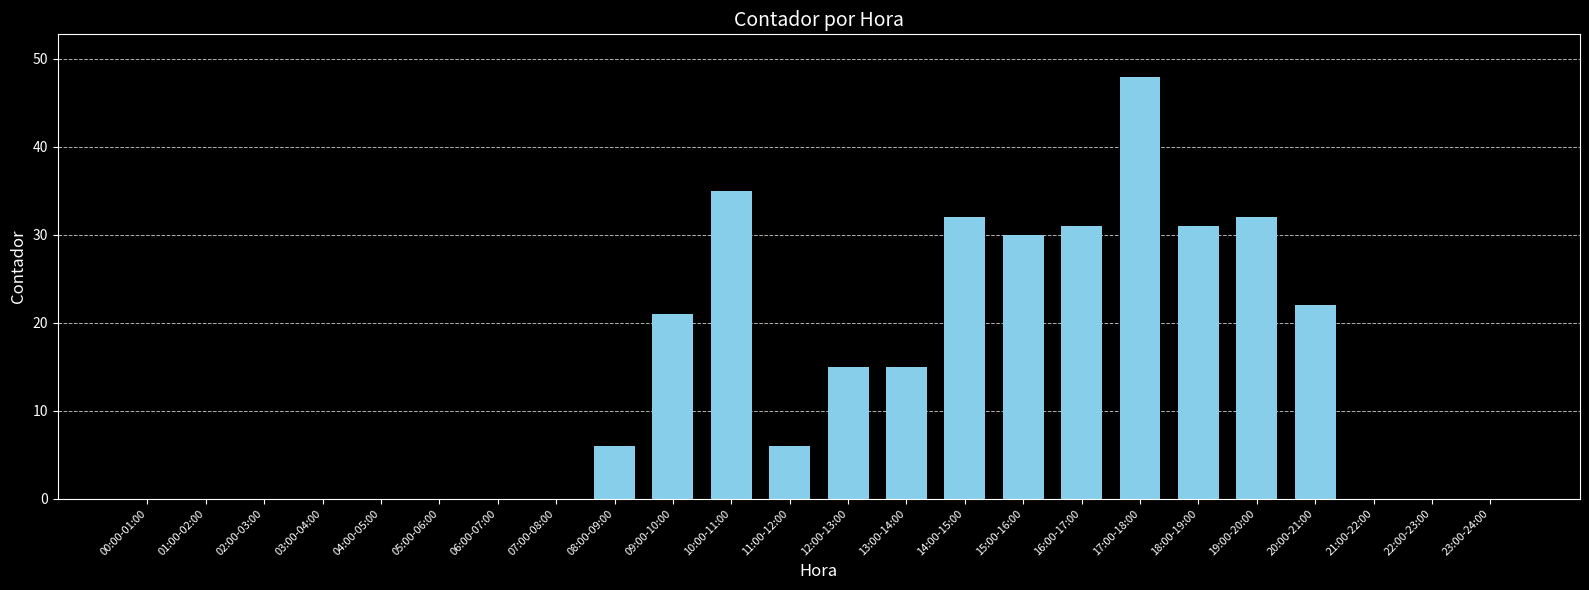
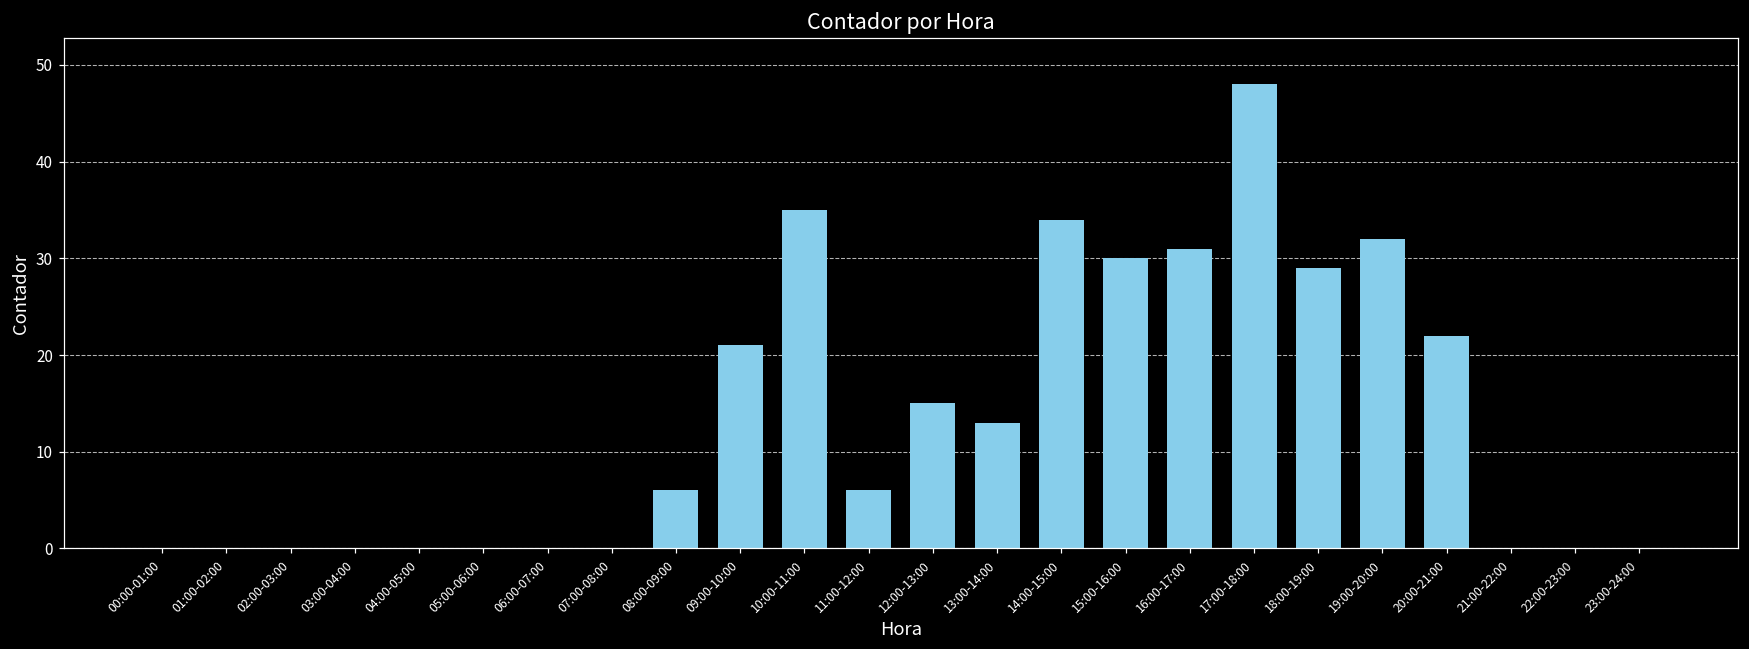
  {
    "00:00-01:00": 0,
    "01:00-02:00": 0,
    "02:00-03:00": 0,
    "03:00-04:00": 0,
    "04:00-05:00": 0,
    "05:00-06:00": 0,
    "06:00-07:00": 0,
    "07:00-08:00": 0,
    "08:00-09:00": 6,
    "09:00-10:00": 21,
    "10:00-11:00": 35,
    "11:00-12:00": 6,
    "12:00-13:00": 15,
-   "13:00-14:00": 15,
-   "14:00-15:00": 32,
+   "13:00-14:00": 13,
+   "14:00-15:00": 34,
    "15:00-16:00": 30,
    "16:00-17:00": 31,
    "17:00-18:00": 48,
-   "18:00-19:00": 31,
+   "18:00-19:00": 29,
    "19:00-20:00": 32,
    "20:00-21:00": 22,
    "21:00-22:00": 0,
    "22:00-23:00": 0,
    "23:00-24:00": 0
  }
